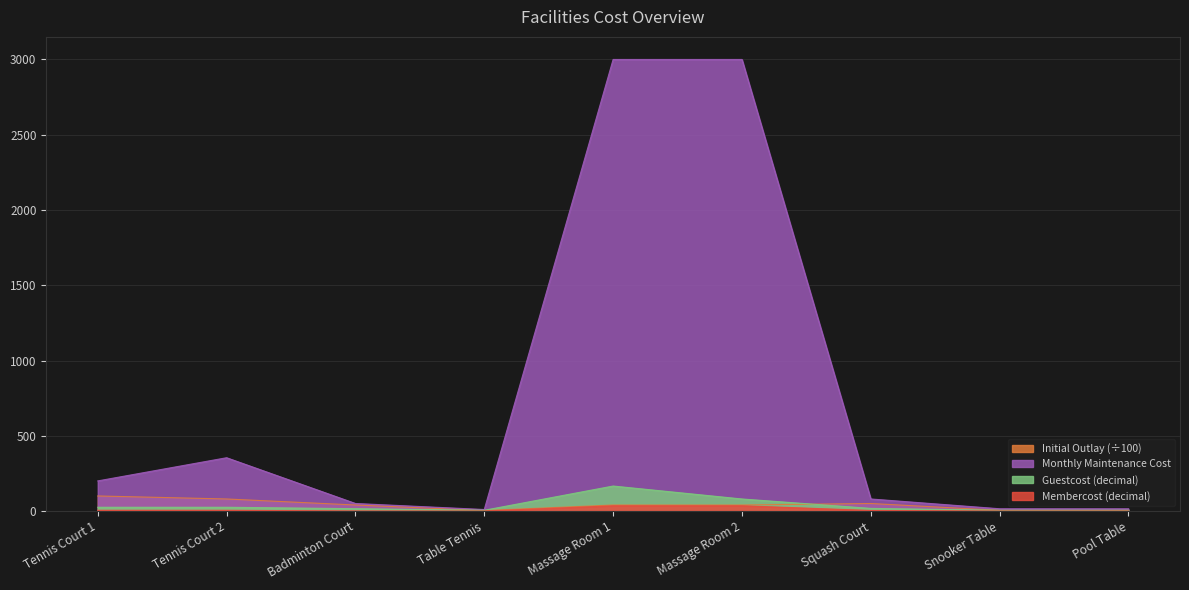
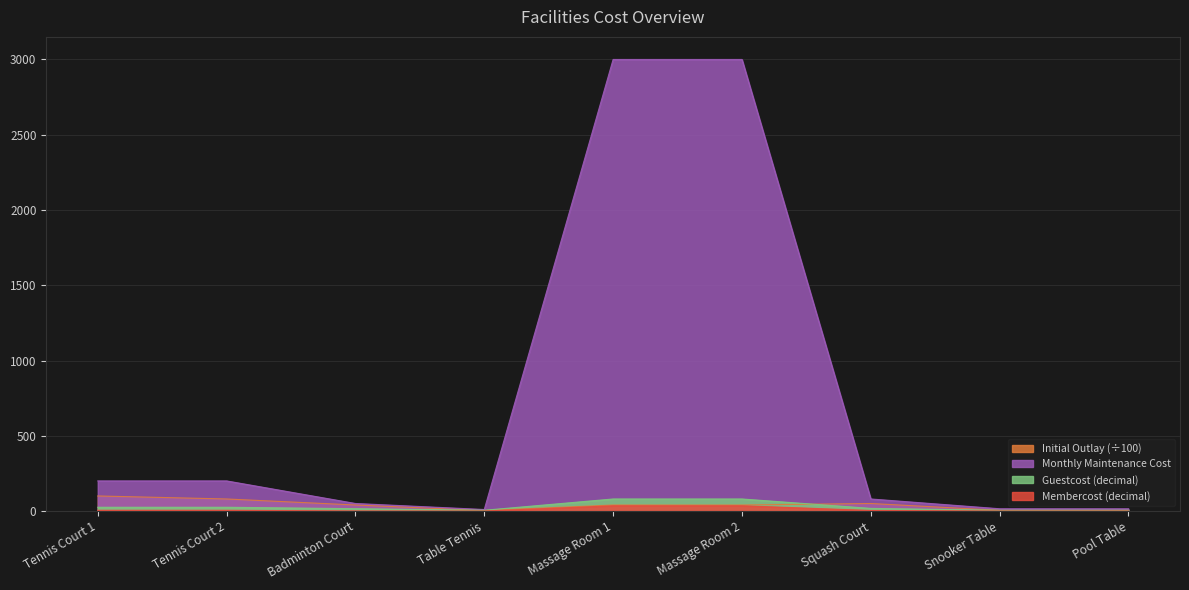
  {
    "Monthly Maintenance Cost": {
      "Tennis Court 1": 200,
-     "Tennis Court 2": 350,
+     "Tennis Court 2": 200,
      "Massage Room 1": 3000,
      "Massage Room 2": 3000,
      "Squash Court": 80
    },
    "Guestcost (decimal)": {
      "Tennis Court 1": 30,
      "Tennis Court 2": 30,
-     "Massage Room 1": 170,
+     "Massage Room 1": 80,
      "Massage Room 2": 80
    }
  }
